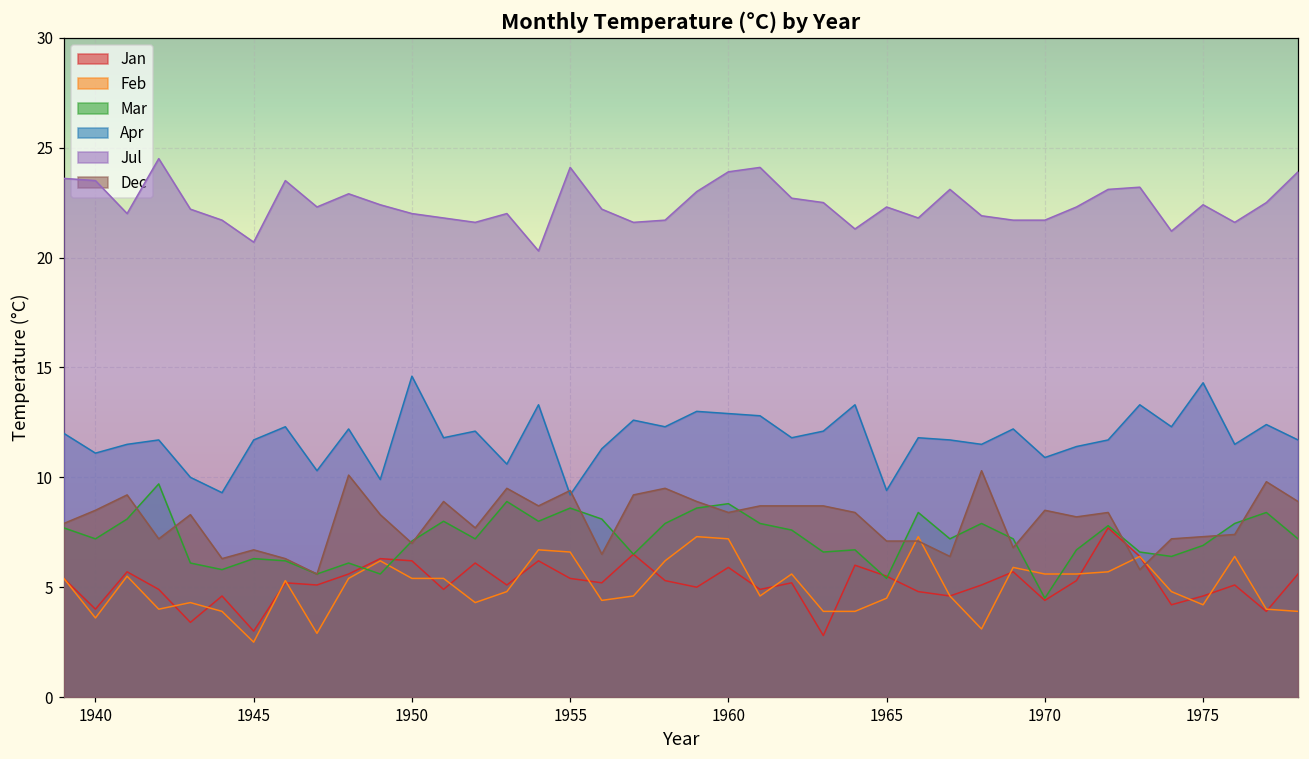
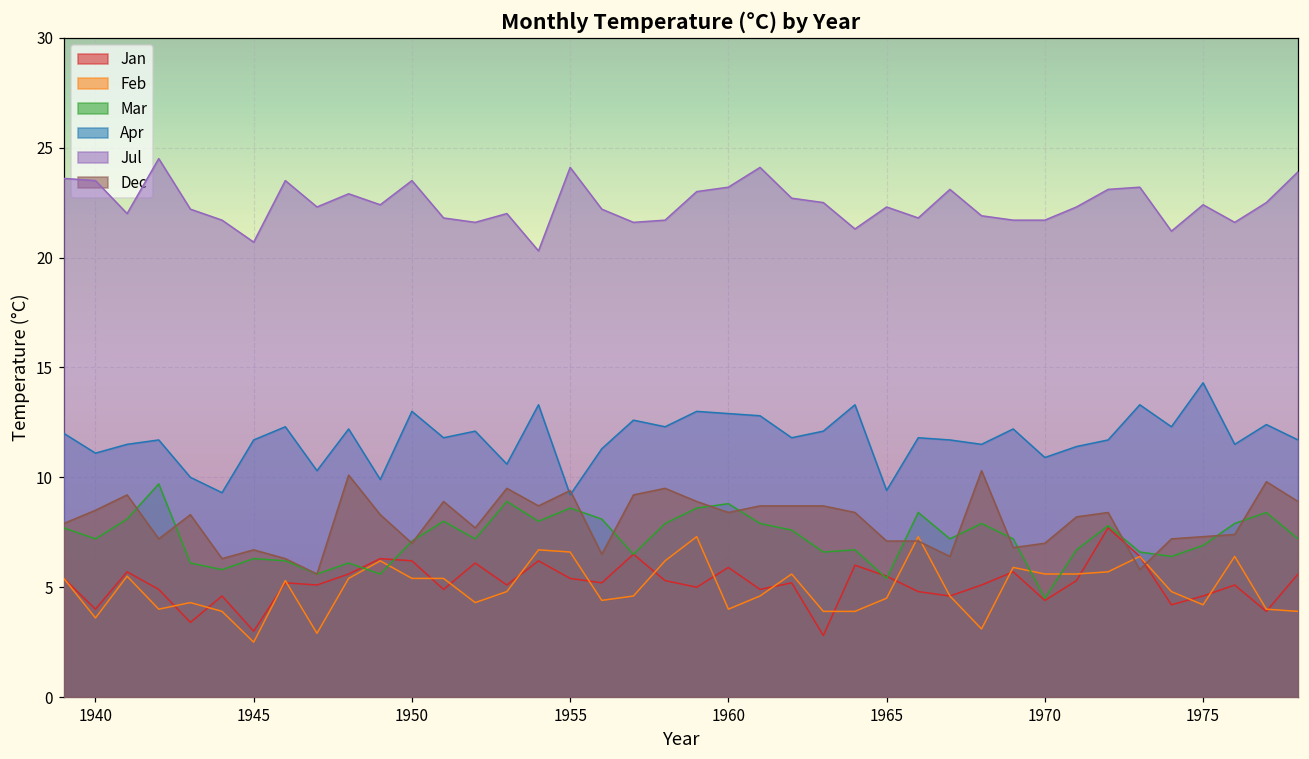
  {
    "Jan": {
      "1940": 4.0,
      "1945": 3.0,
      "1950": 6.2,
      "1955": 5.4,
      "1960": 5.9,
      "1975": 4.6
    },
    "Feb": {
      "1940": 3.6,
      "1945": 2.5,
      "1950": 5.4,
      "1955": 6.6,
-     "1960": 7.2,
+     "1960": 4.0,
      "1965": 4.5,
      "1970": 5.6,
      "1975": 4.2
    },
    "Mar": {
      "1940": 7.2,
      "1945": 6.3,
      "1955": 8.6,
      "1960": 8.8,
      "1975": 6.9
    },
    "Apr": {
      "1940": 11.1,
      "1945": 11.7,
-     "1950": 14.6,
+     "1950": 13.0,
      "1955": 9.2,
      "1960": 12.9,
      "1965": 9.4,
      "1970": 10.9,
      "1975": 14.3
    },
    "Jul": {
      "1945": 20.7,
-     "1950": 22.0,
+     "1950": 23.5,
      "1955": 24.1,
-     "1960": 23.9,
+     "1960": 23.2,
      "1965": 22.3,
      "1970": 21.7,
      "1975": 22.4
    },
    "Dec": {
      "1940": 8.5,
      "1945": 6.7,
      "1955": 9.4,
      "1960": 8.4,
      "1965": 7.1,
-     "1970": 8.5,
+     "1970": 7.0,
      "1975": 7.3
    }
  }
